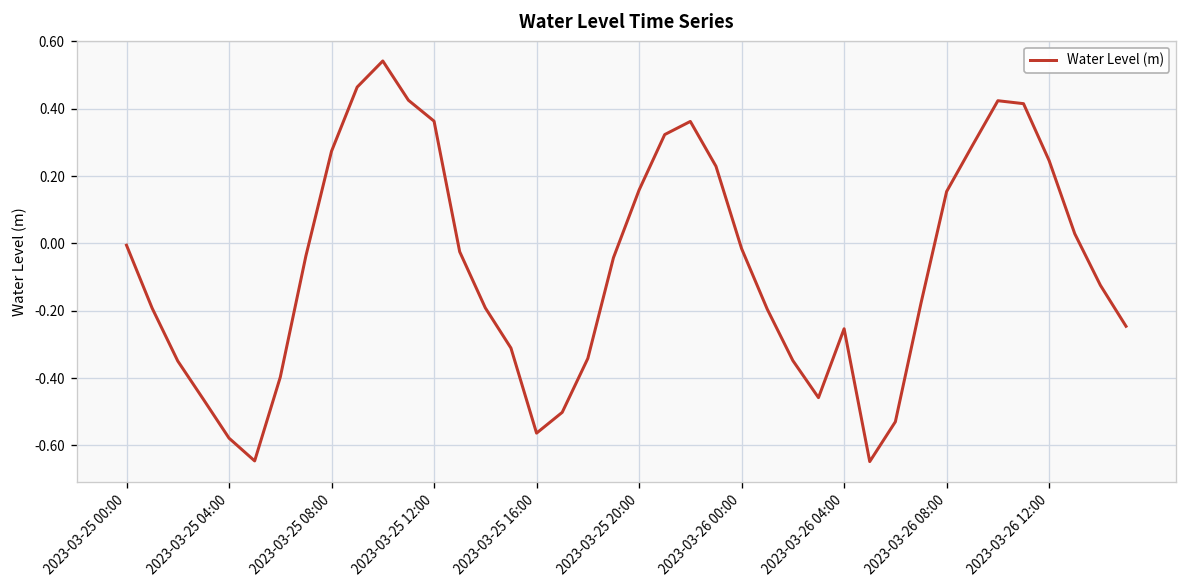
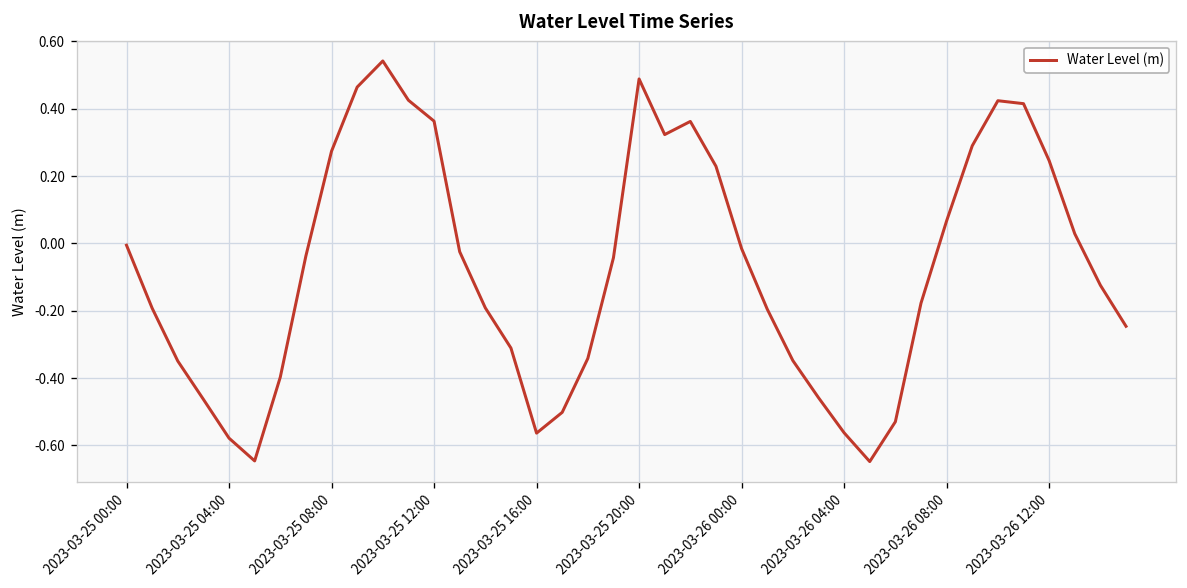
  {
    "2023-03-25 00:00": -0.01,
    "2023-03-25 04:00": -0.58,
    "2023-03-25 08:00": 0.27,
    "2023-03-25 12:00": 0.36,
    "2023-03-25 16:00": -0.56,
-   "2023-03-25 20:00": 0.16,
+   "2023-03-25 20:00": 0.49,
    "2023-03-26 00:00": -0.02,
-   "2023-03-26 04:00": -0.25,
-   "2023-03-26 08:00": 0.15,
+   "2023-03-26 04:00": -0.56,
+   "2023-03-26 08:00": 0.07,
    "2023-03-26 12:00": 0.25
  }
